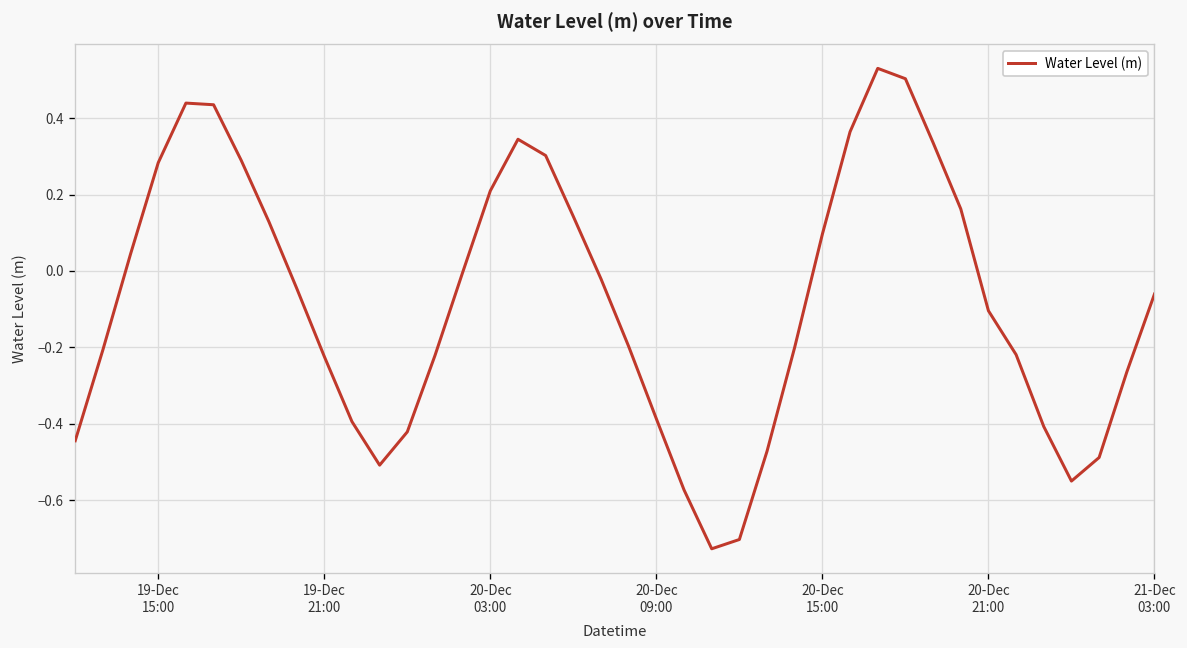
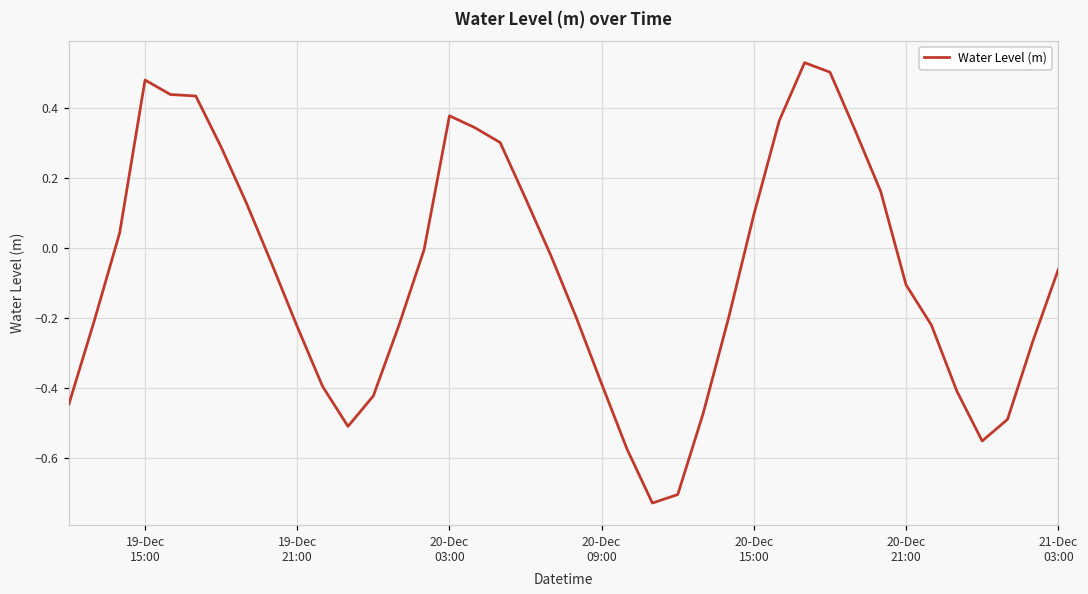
  {
-   "19-Dec 15:00": 0.28,
+   "19-Dec 15:00": 0.48,
    "19-Dec 21:00": -0.22,
-   "20-Dec 03:00": 0.21,
+   "20-Dec 03:00": 0.38,
    "20-Dec 09:00": -0.39,
    "20-Dec 15:00": 0.10,
    "20-Dec 21:00": -0.10,
    "21-Dec 03:00": -0.06
  }
